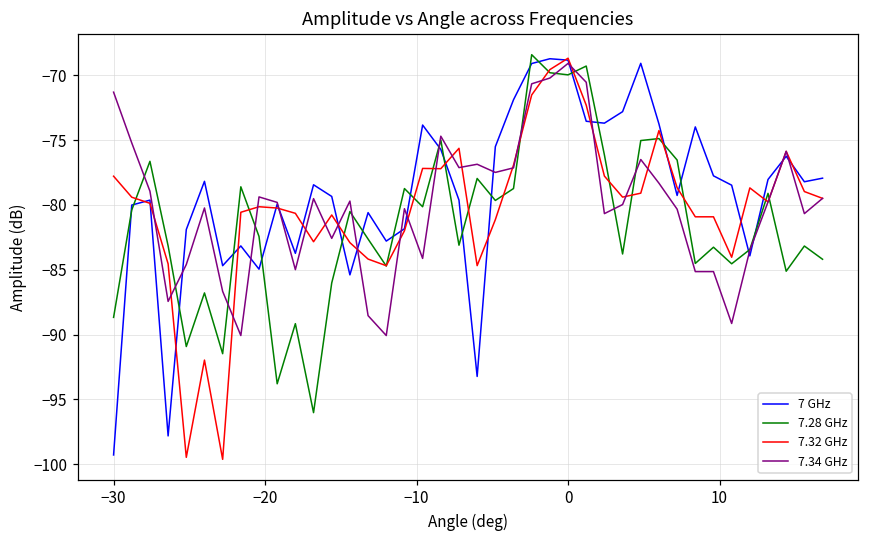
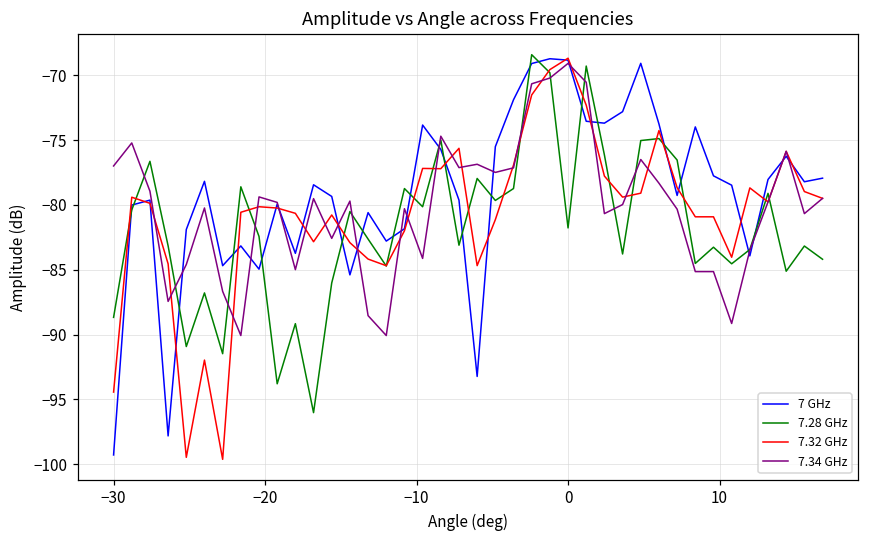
  {
    "7 GHz": {
      "−30": -99.3
    },
    "7.28 GHz": {
      "−30": -88.7,
-     "0": -70.0
+     "0": -81.8
    },
    "7.32 GHz": {
-     "−30": -77.8
+     "−30": -94.4
    },
    "7.34 GHz": {
-     "−30": -71.3,
+     "−30": -77.0,
      "0": -69.1
    }
  }
